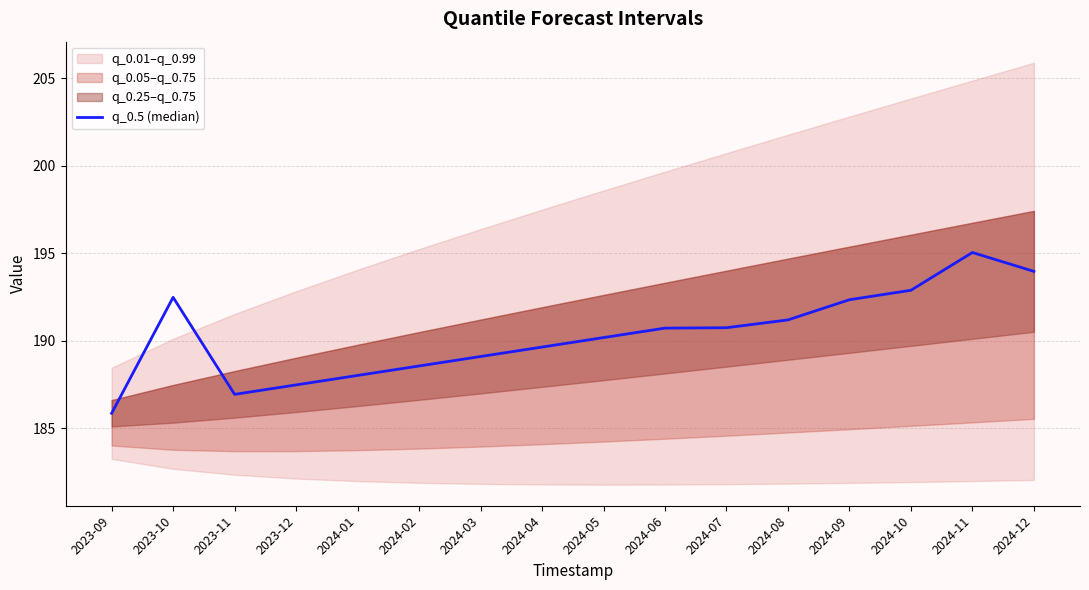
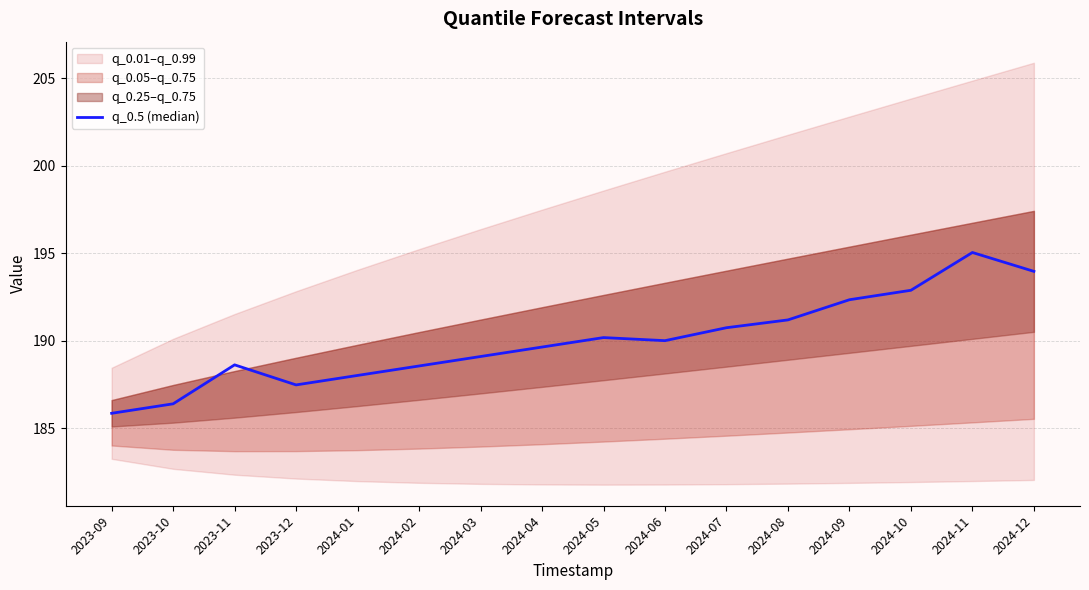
  {
    "q_0.5 (median)": {
      "2023-09": 185.8,
-     "2023-10": 192.5,
-     "2023-11": 186.9,
+     "2023-10": 186.4,
+     "2023-11": 188.6,
      "2023-12": 187.5,
      "2024-01": 188.0,
      "2024-02": 188.5,
      "2024-03": 189.1,
      "2024-04": 189.6,
      "2024-05": 190.2,
-     "2024-06": 190.7,
+     "2024-06": 190.0,
      "2024-07": 190.7,
      "2024-08": 191.2,
      "2024-09": 192.3,
      "2024-10": 192.9,
      "2024-11": 195.0,
      "2024-12": 194.0
    }
  }
